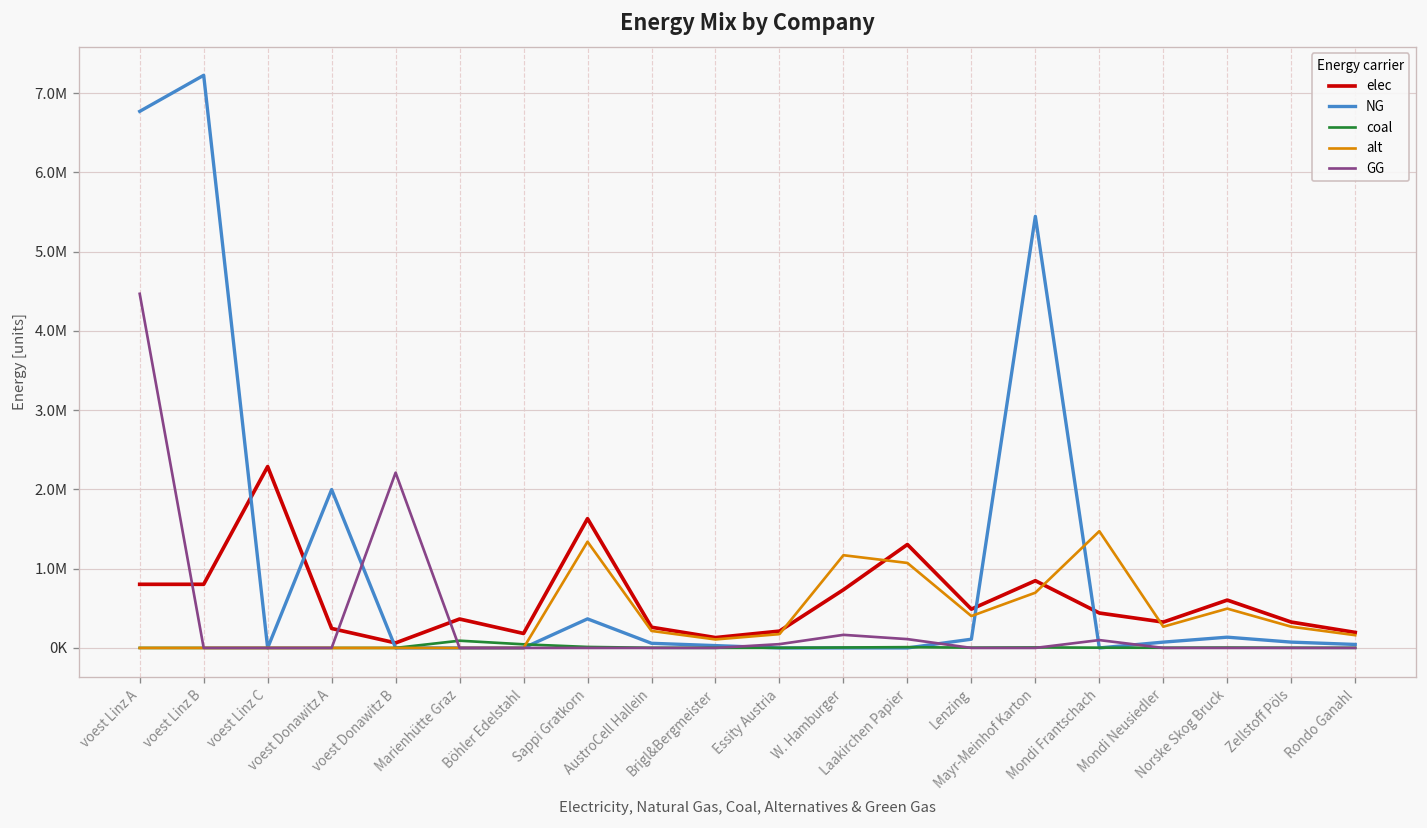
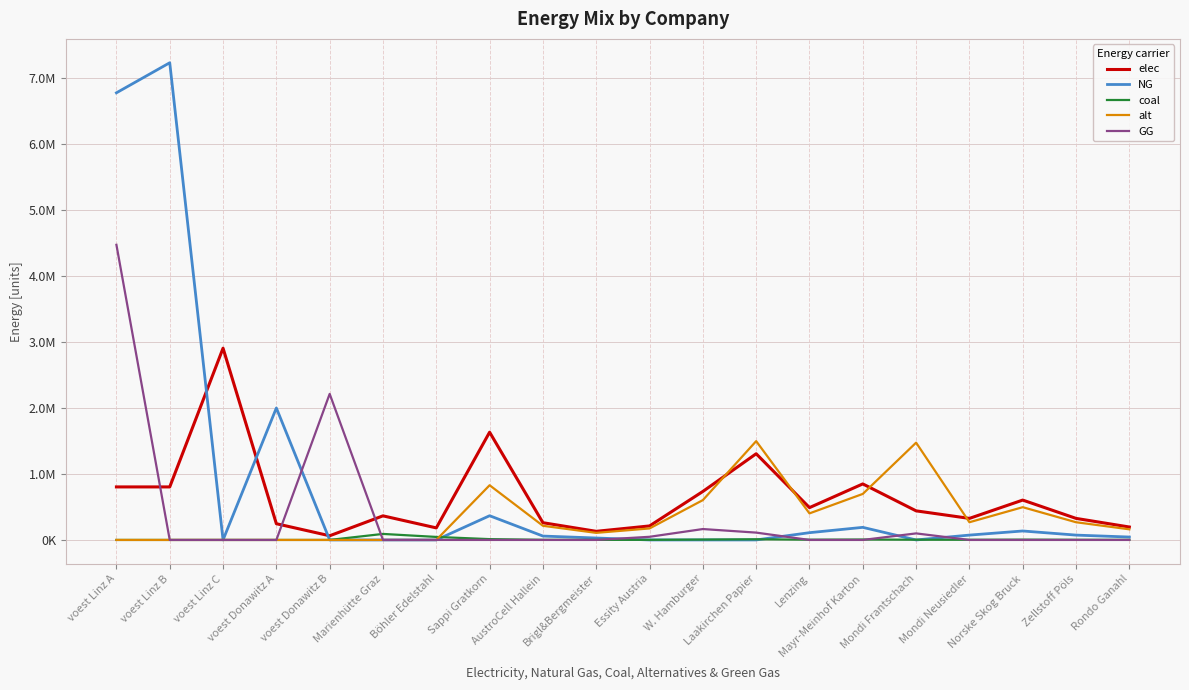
  {
    "elec": {
      "voest Linz A": 800000,
      "voest Linz B": 800000,
-     "voest Linz C": 2300000,
+     "voest Linz C": 2900000,
      "voest Donawitz A": 200000,
      "voest Donawitz B": 100000,
      "Marienhütte Graz": 400000,
      "Böhler Edelstahl": 200000,
      "Sappi Gratkorn": 1600000,
      "AustroCell Hallein": 300000,
      "W. Hamburger": 700000,
      "Laakirchen Papier": 1300000,
      "Lenzing": 500000,
      "Mayr-Meinhof Karton": 800000,
      "Mondi Frantschach": 400000,
      "Mondi Neusiedler": 300000,
      "Norske Skog Bruck": 600000,
      "Zellstoff Pöls": 300000
    },
    "NG": {
      "voest Linz A": 6800000,
      "voest Linz B": 7200000,
      "voest Donawitz A": 2000000,
      "Sappi Gratkorn": 400000,
      "AustroCell Hallein": 100000,
      "Lenzing": 100000,
-     "Mayr-Meinhof Karton": 5400000,
+     "Mayr-Meinhof Karton": 200000,
      "Mondi Neusiedler": 100000,
      "Norske Skog Bruck": 100000,
      "Zellstoff Pöls": 100000,
      "Rondo Ganahl": 0
    },
    "coal": {
      "Marienhütte Graz": 100000,
      "Böhler Edelstahl": 0
    },
    "alt": {
-     "Sappi Gratkorn": 1300000,
+     "Sappi Gratkorn": 800000,
      "AustroCell Hallein": 200000,
-     "W. Hamburger": 1200000,
-     "Laakirchen Papier": 1100000,
+     "W. Hamburger": 600000,
+     "Laakirchen Papier": 1500000,
      "Lenzing": 400000,
      "Mayr-Meinhof Karton": 700000,
      "Mondi Frantschach": 1500000,
      "Mondi Neusiedler": 300000,
      "Norske Skog Bruck": 500000,
      "Zellstoff Pöls": 300000
    },
    "GG": {
      "voest Linz A": 4500000,
      "voest Donawitz B": 2200000,
      "Essity Austria": 0,
      "W. Hamburger": 200000,
      "Laakirchen Papier": 100000,
      "Mondi Frantschach": 100000
    }
  }
